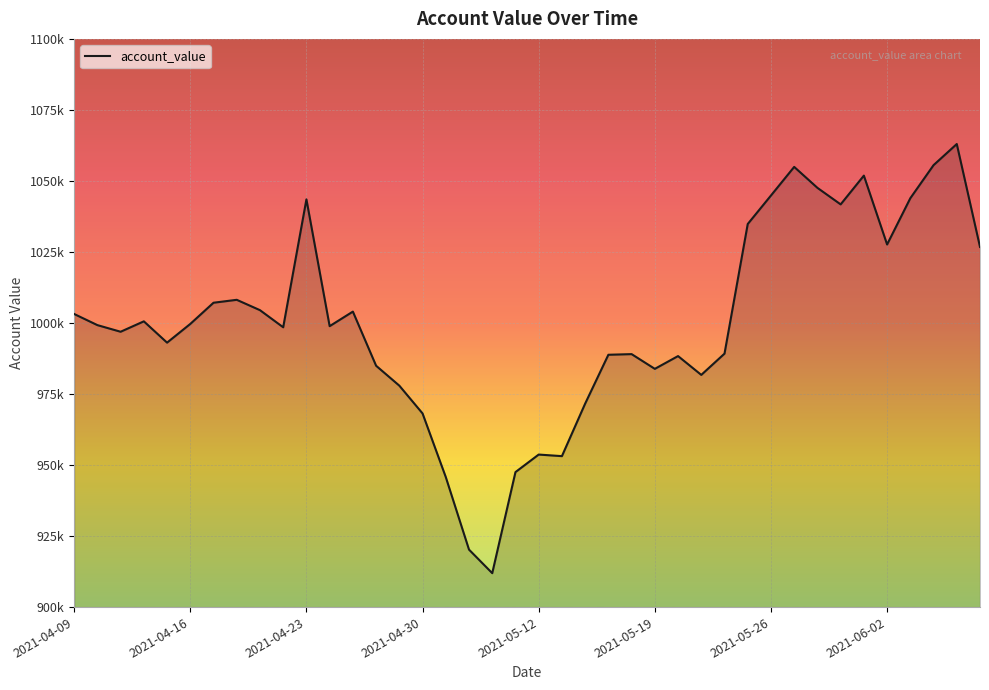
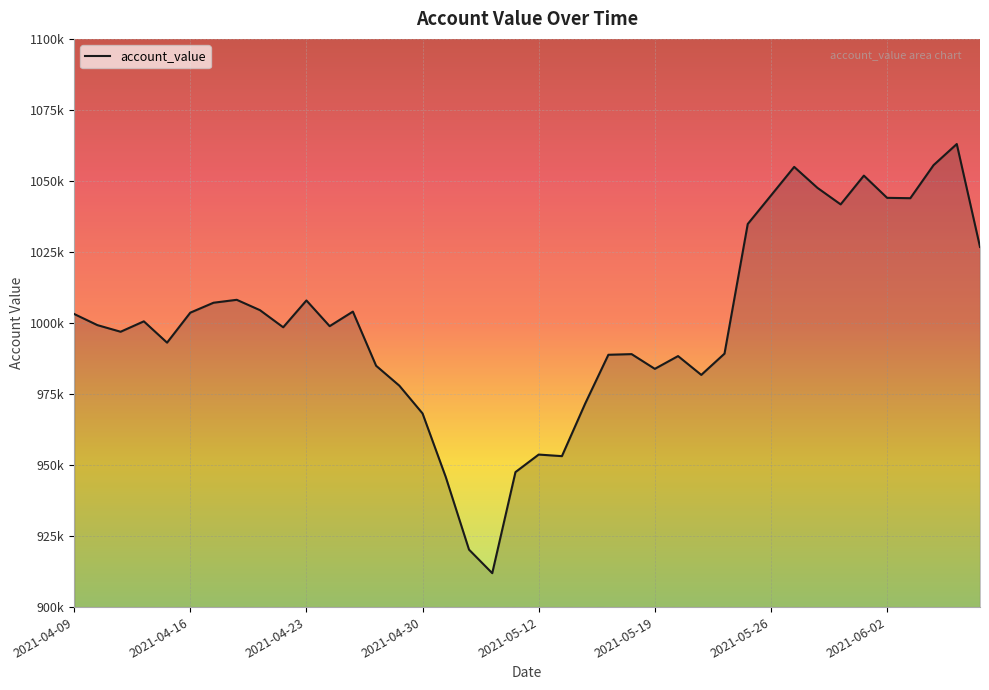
  {
    "2021-04-09": 1003000,
-   "2021-04-16": 1000000,
-   "2021-04-23": 1044000,
+   "2021-04-16": 1004000,
+   "2021-04-23": 1008000,
    "2021-04-30": 968000,
    "2021-05-12": 954000,
    "2021-05-19": 984000,
    "2021-05-26": 1045000,
-   "2021-06-02": 1028000
+   "2021-06-02": 1044000
  }
